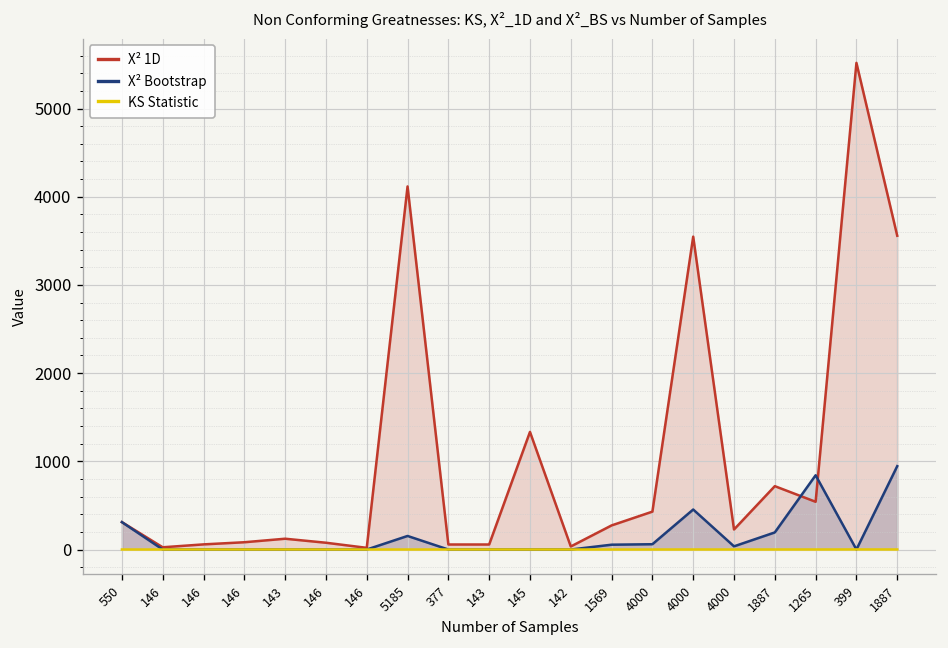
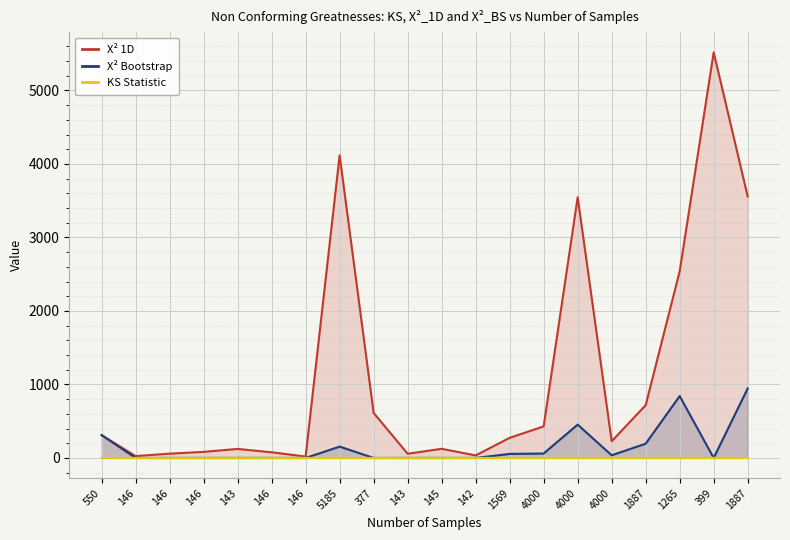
  {
    "X² 1D": {
      "5185": 4100,
-     "377": 100,
-     "145": 1300,
+     "377": 600,
+     "145": 100,
      "1569": 300,
-     "1265": 500,
+     "1265": 2500,
      "399": 5500
    },
    "X² Bootstrap": {
      "5185": 200,
      "1569": 100,
      "1265": 800
    },
    "KS Statistic": {
      "550": 0,
      "5185": 0,
      "1569": 0,
      "1265": 0
    }
  }
